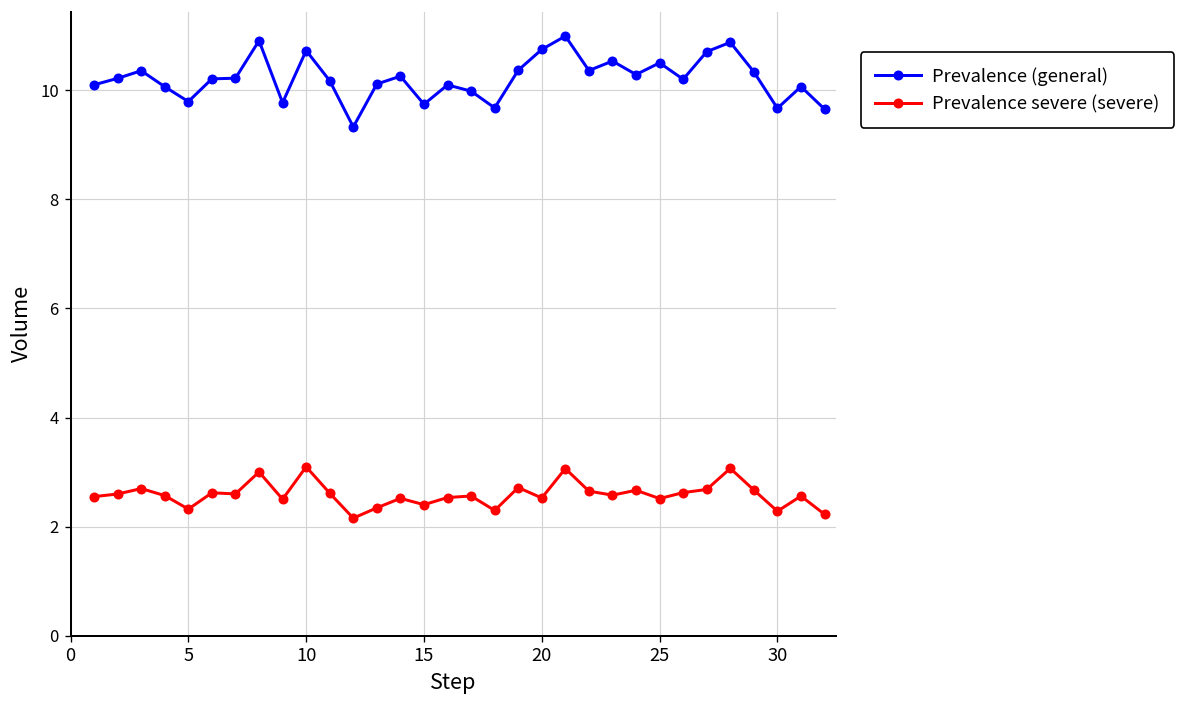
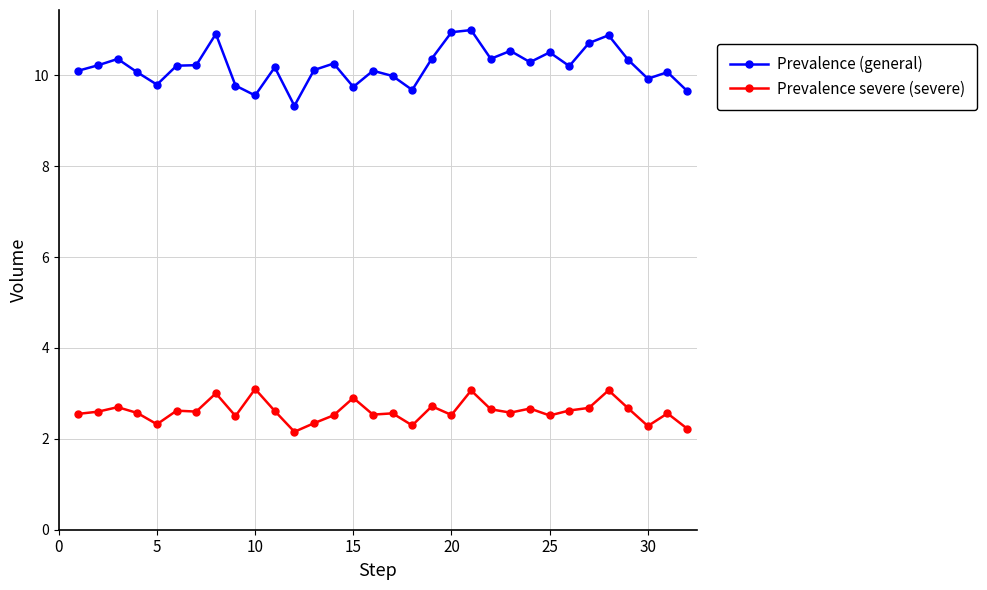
  {
    "Prevalence (general)": {
      "5": 9.8,
-     "10": 10.7,
+     "10": 9.6,
      "15": 9.7,
-     "20": 10.7,
+     "20": 10.9,
      "25": 10.5,
-     "30": 9.7
+     "30": 9.9
    },
    "Prevalence severe (severe)": {
      "5": 2.3,
      "10": 3.1,
-     "15": 2.4,
+     "15": 2.9,
      "20": 2.5,
      "25": 2.5,
      "30": 2.3
    }
  }
